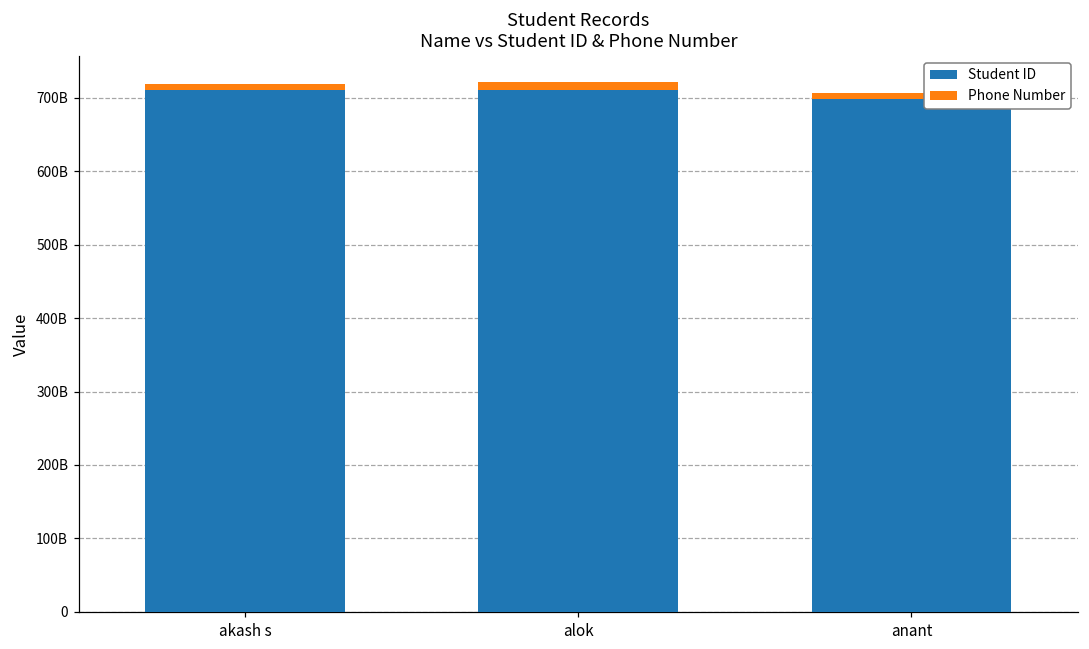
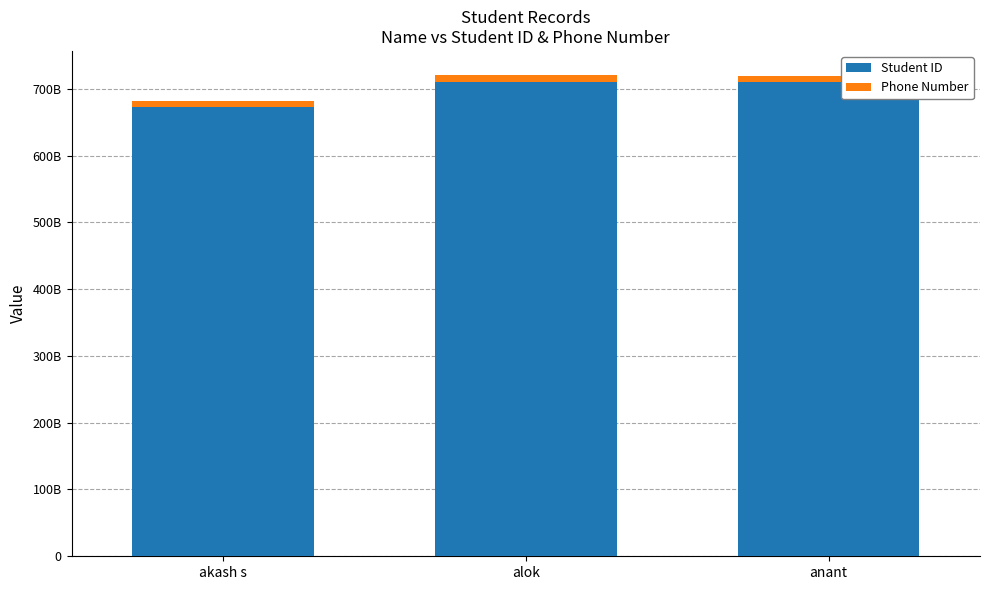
  {
    "Student ID": {
-     "akash s": 710000000000,
+     "akash s": 670000000000,
      "alok": 710000000000,
-     "anant": 700000000000
+     "anant": 710000000000
    },
    "Phone Number": {
      "akash s": 10000000000,
      "alok": 10000000000,
      "anant": 10000000000
    }
  }
